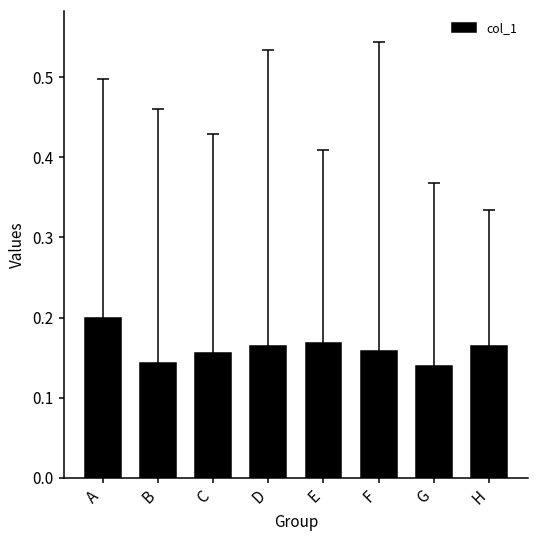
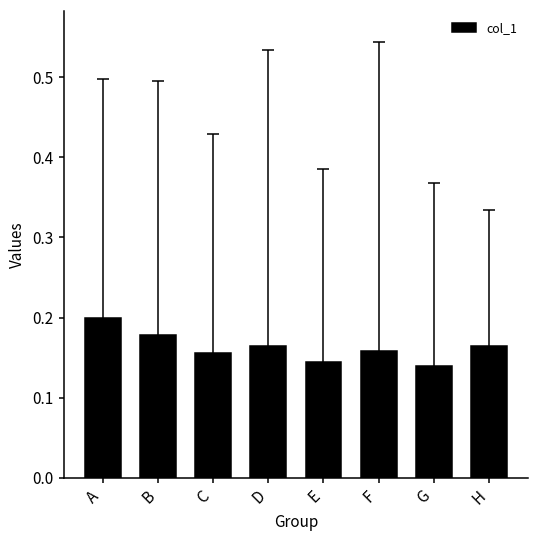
  {
    "col_1": {
      "A": 0.20,
-     "B": 0.14,
+     "B": 0.18,
      "C": 0.16,
      "D": 0.16,
-     "E": 0.17,
+     "E": 0.14,
      "F": 0.16,
      "G": 0.14,
      "H": 0.17
    }
  }
